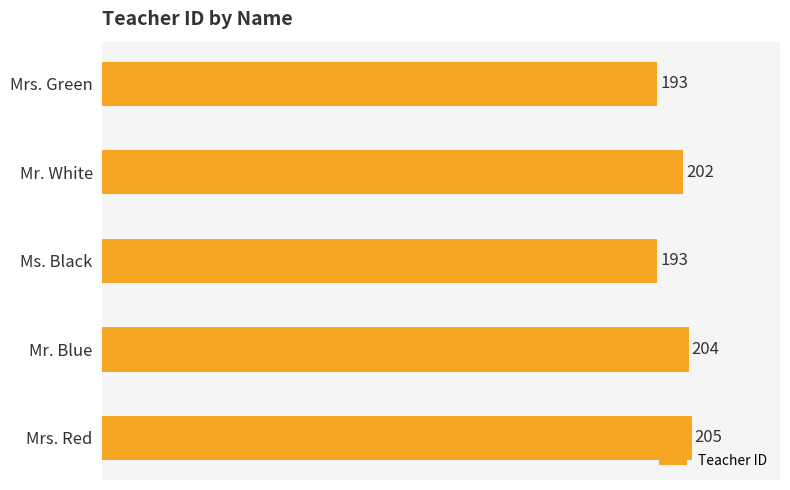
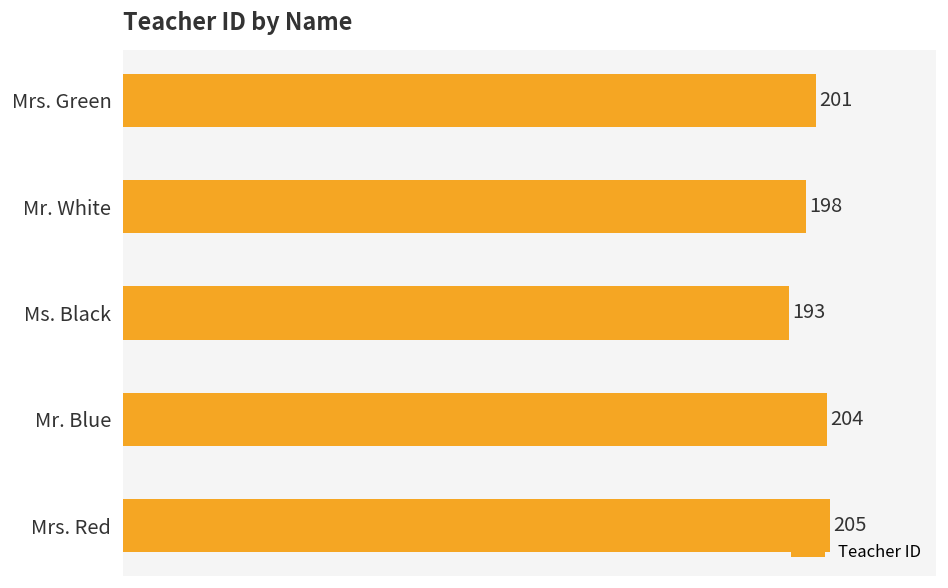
  {
-   "Mrs. Green": 193,
-   "Mr. White": 202,
+   "Mrs. Green": 201,
+   "Mr. White": 198,
    "Ms. Black": 193,
    "Mr. Blue": 204,
    "Mrs. Red": 205
  }
